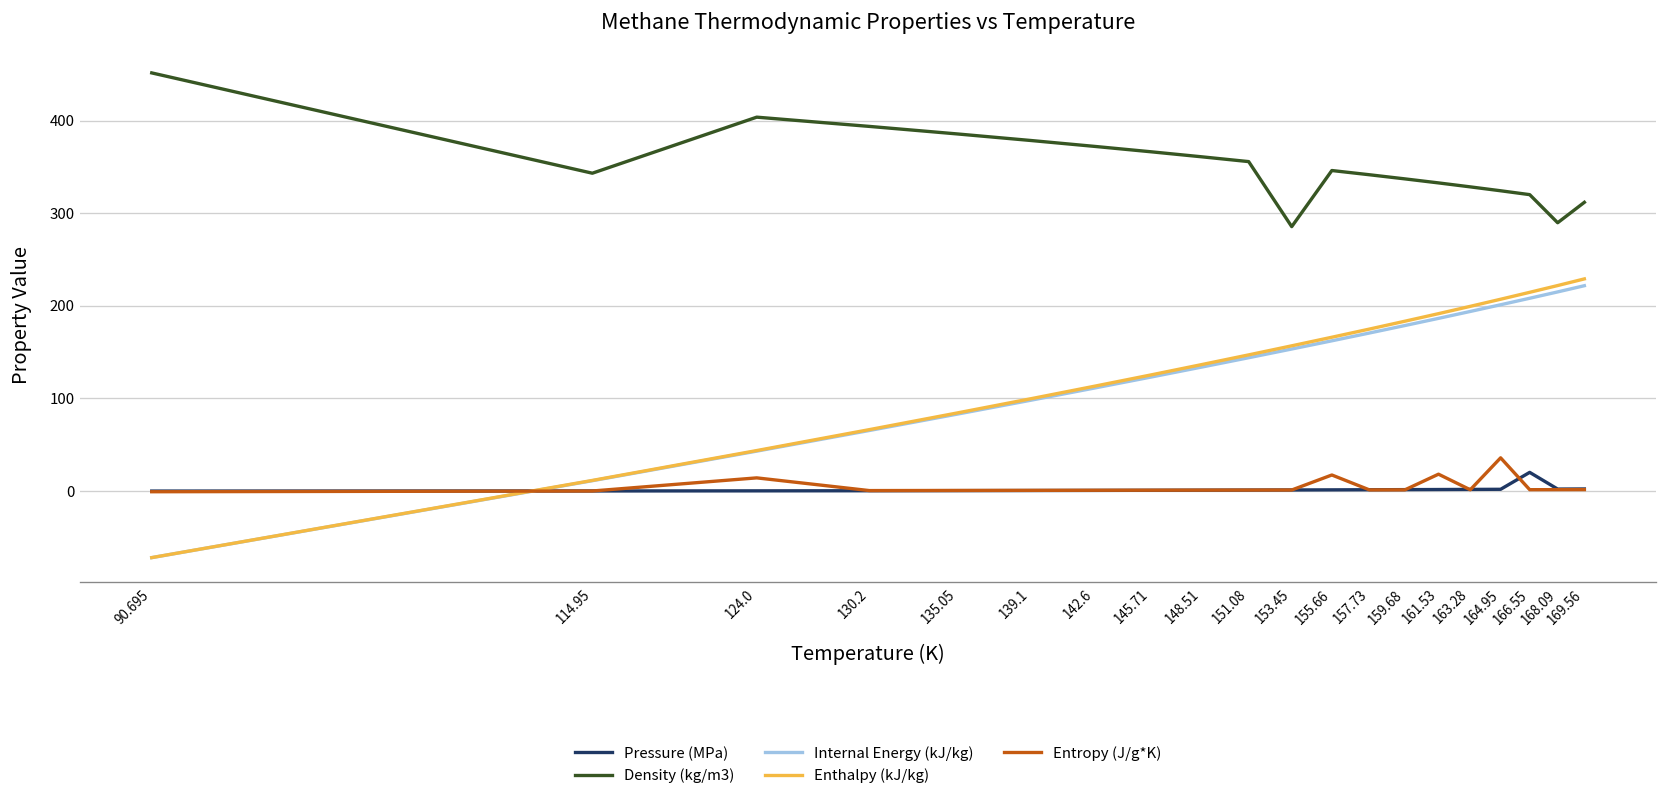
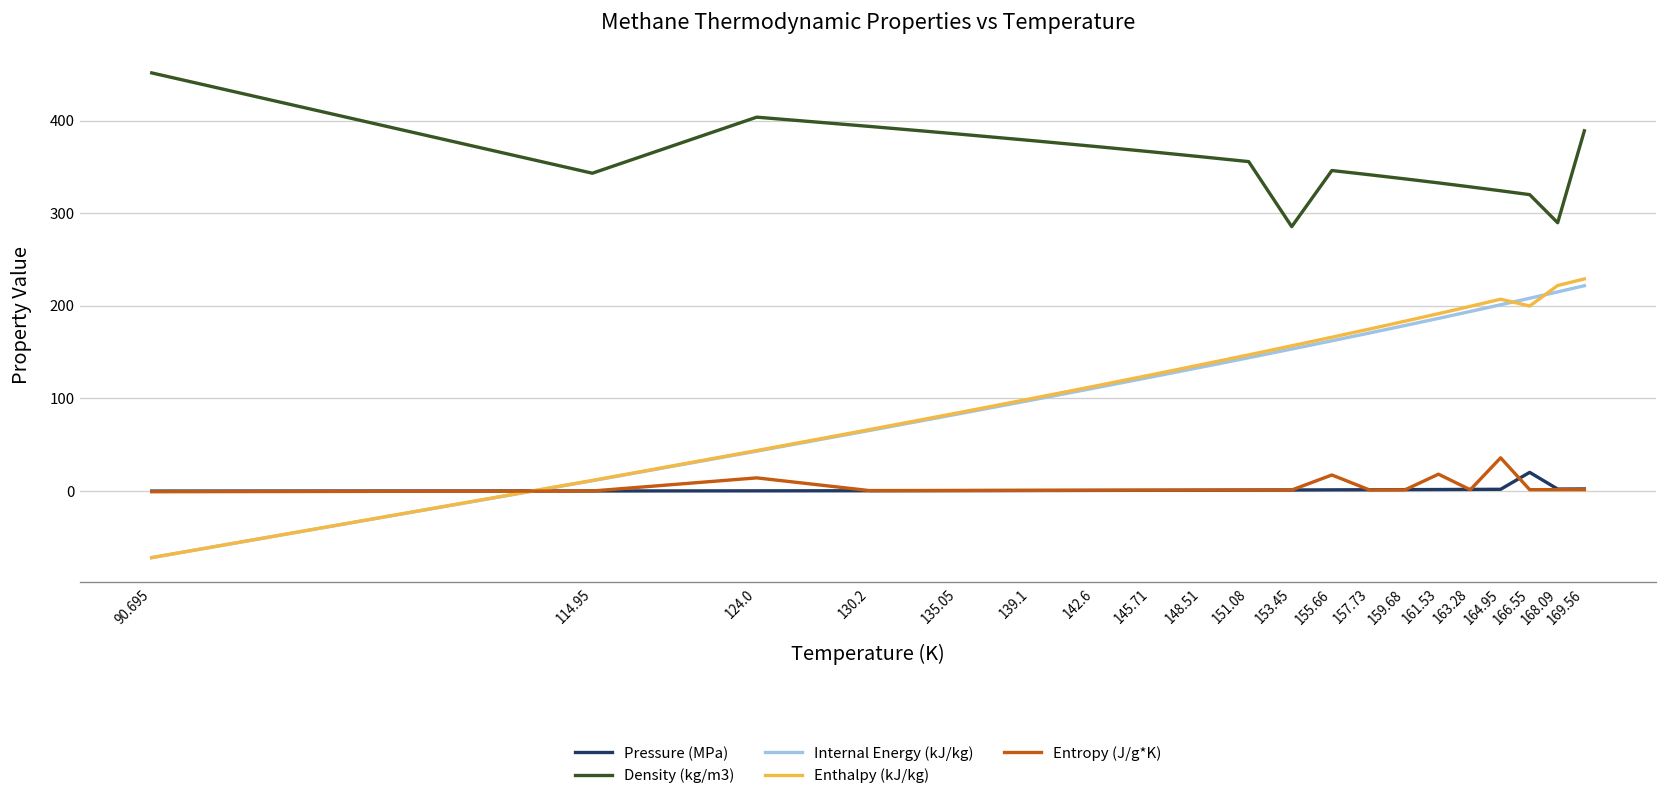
  {
    "Pressure (MPa)": {
      "124.0": 0,
      "155.66": 0,
      "161.53": 0,
      "164.95": 0,
      "166.55": 20
    },
    "Density (kg/m3)": {
      "90.695": 450,
      "114.95": 340,
      "124.0": 400,
      "130.2": 390,
      "135.05": 390,
      "139.1": 380,
      "142.6": 370,
      "145.71": 370,
      "148.51": 360,
      "151.08": 360,
      "153.45": 290,
      "155.66": 350,
      "157.73": 340,
      "159.68": 340,
      "161.53": 330,
      "163.28": 330,
      "164.95": 320,
      "166.55": 320,
      "168.09": 290,
-     "169.56": 310
+     "169.56": 390
    },
    "Internal Energy (kJ/kg)": {
      "153.45": 150,
      "155.66": 160,
      "157.73": 170,
      "159.68": 180,
      "161.53": 190,
      "163.28": 190,
      "164.95": 200,
      "166.55": 210,
      "168.09": 220,
      "169.56": 220
    },
    "Enthalpy (kJ/kg)": {
      "153.45": 160,
      "155.66": 170,
      "157.73": 170,
      "159.68": 180,
      "161.53": 190,
      "163.28": 200,
      "164.95": 210,
-     "166.55": 210,
+     "166.55": 200,
      "168.09": 220,
      "169.56": 230
    },
    "Entropy (J/g*K)": {
      "124.0": 10,
      "155.66": 20,
      "161.53": 20,
      "164.95": 40,
      "166.55": 0
    }
  }
